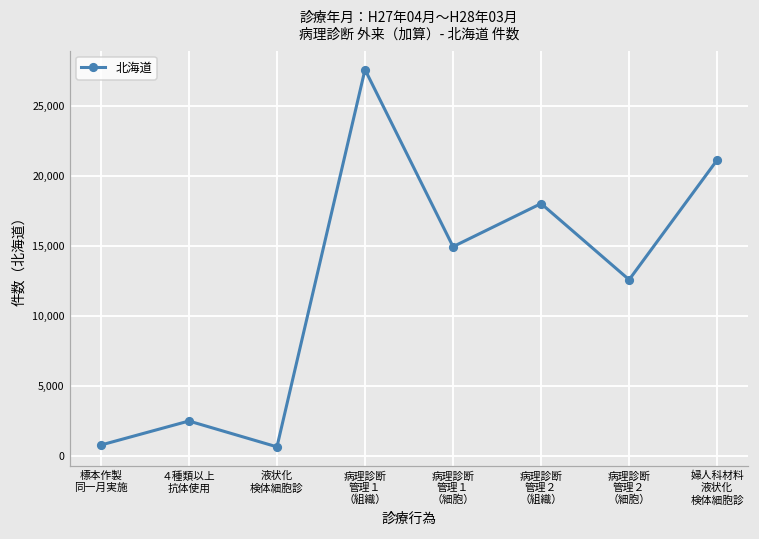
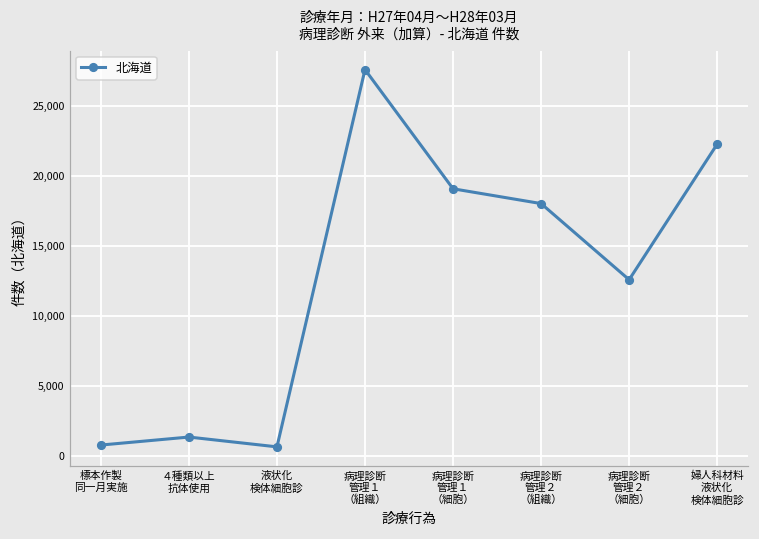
  {
    "標本作製 同一月実施": "800",
-   "４種類以上 抗体使用": "2,500",
+   "４種類以上 抗体使用": "1,400",
    "液状化 検体細胞診": "700",
    "病理診断 管理１ （組織）": "27,600",
-   "病理診断 管理１ （細胞）": "15,000",
+   "病理診断 管理１ （細胞）": "19,100",
    "病理診断 管理２ （組織）": "18,100",
    "病理診断 管理２ （細胞）": "12,600",
-   "婦人科材料 液状化 検体細胞診": "21,200"
+   "婦人科材料 液状化 検体細胞診": "22,300"
  }
